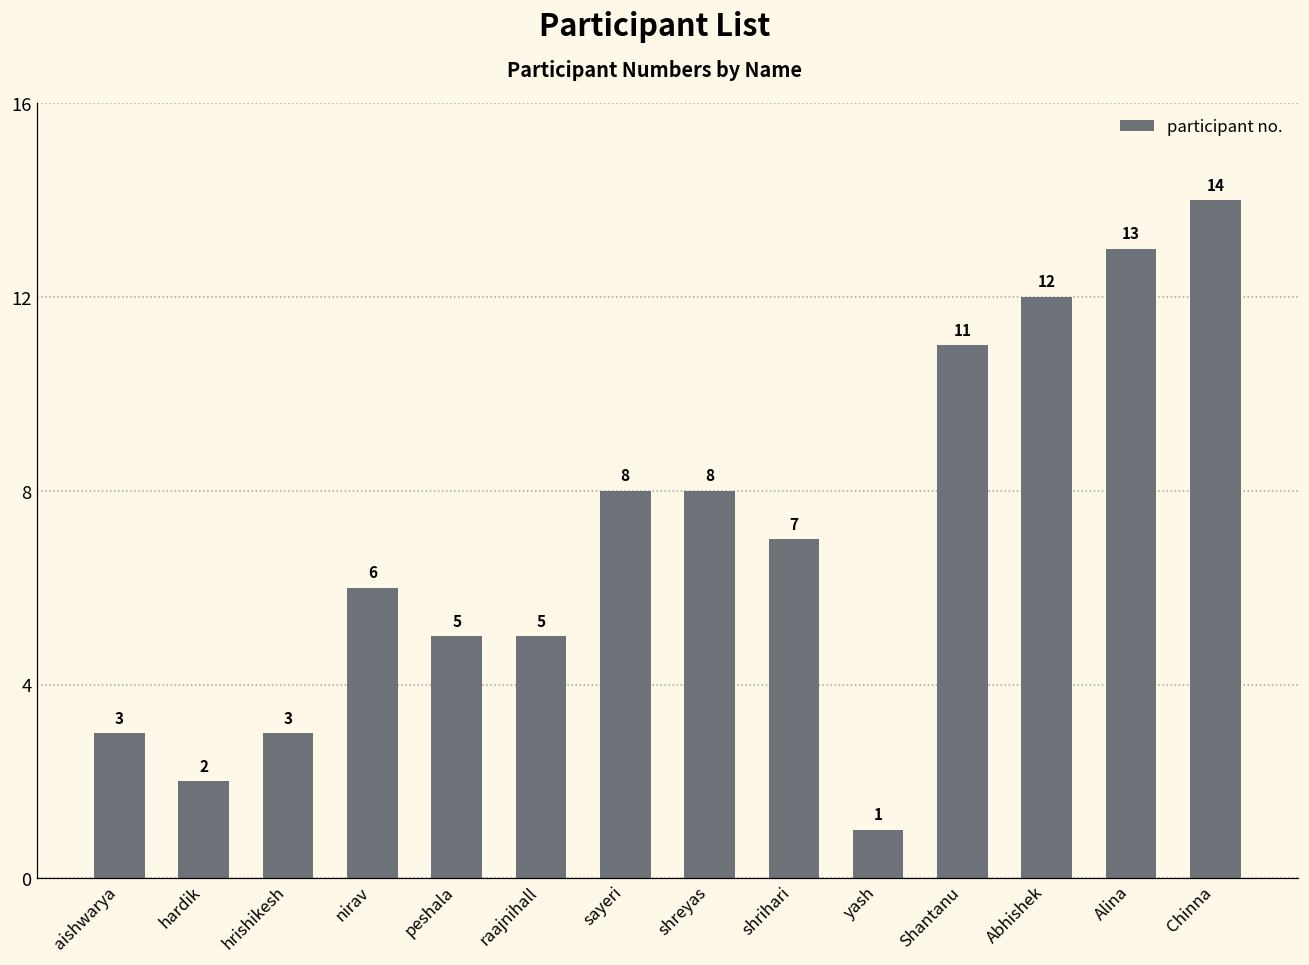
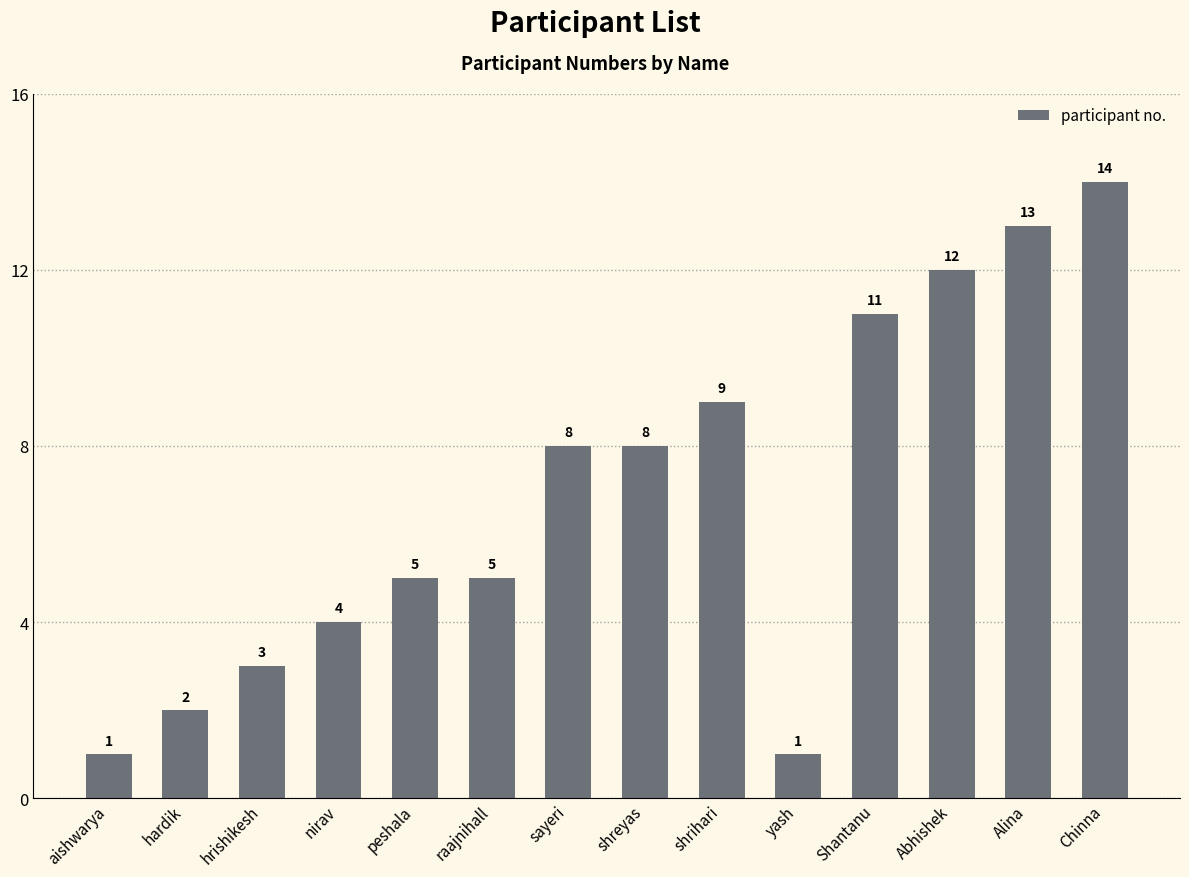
  {
-   "aishwarya": 3,
+   "aishwarya": 1,
    "hardik": 2,
    "hrishikesh": 3,
-   "nirav": 6,
+   "nirav": 4,
    "peshala": 5,
    "raajnihall": 5,
    "sayeri": 8,
    "shreyas": 8,
-   "shrihari": 7,
+   "shrihari": 9,
    "yash": 1,
    "Shantanu": 11,
    "Abhishek": 12,
    "Alina": 13,
    "Chinna": 14
  }
